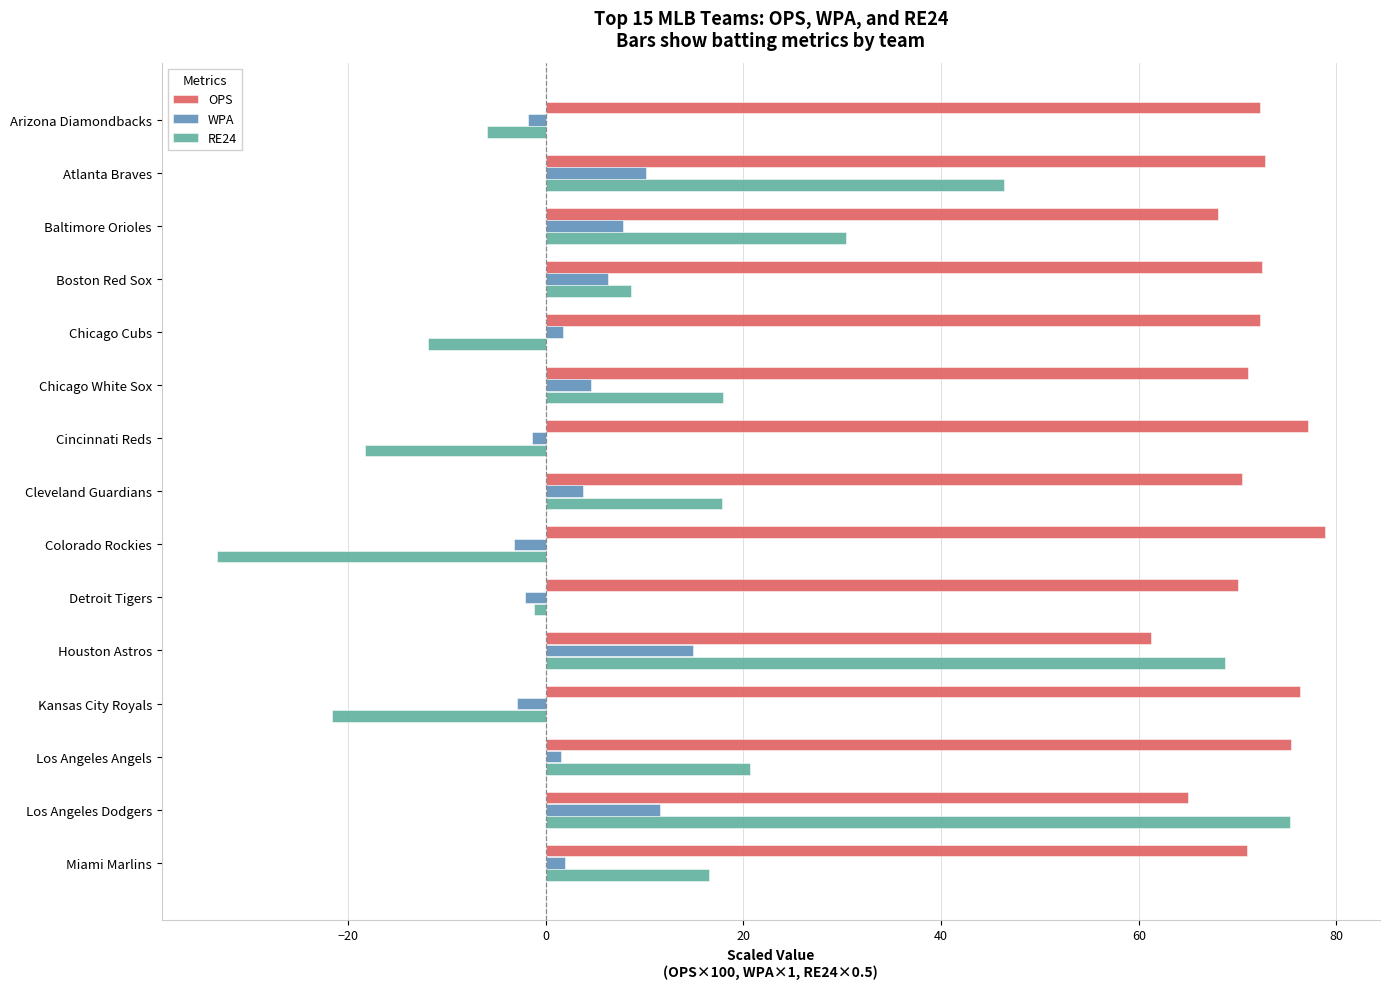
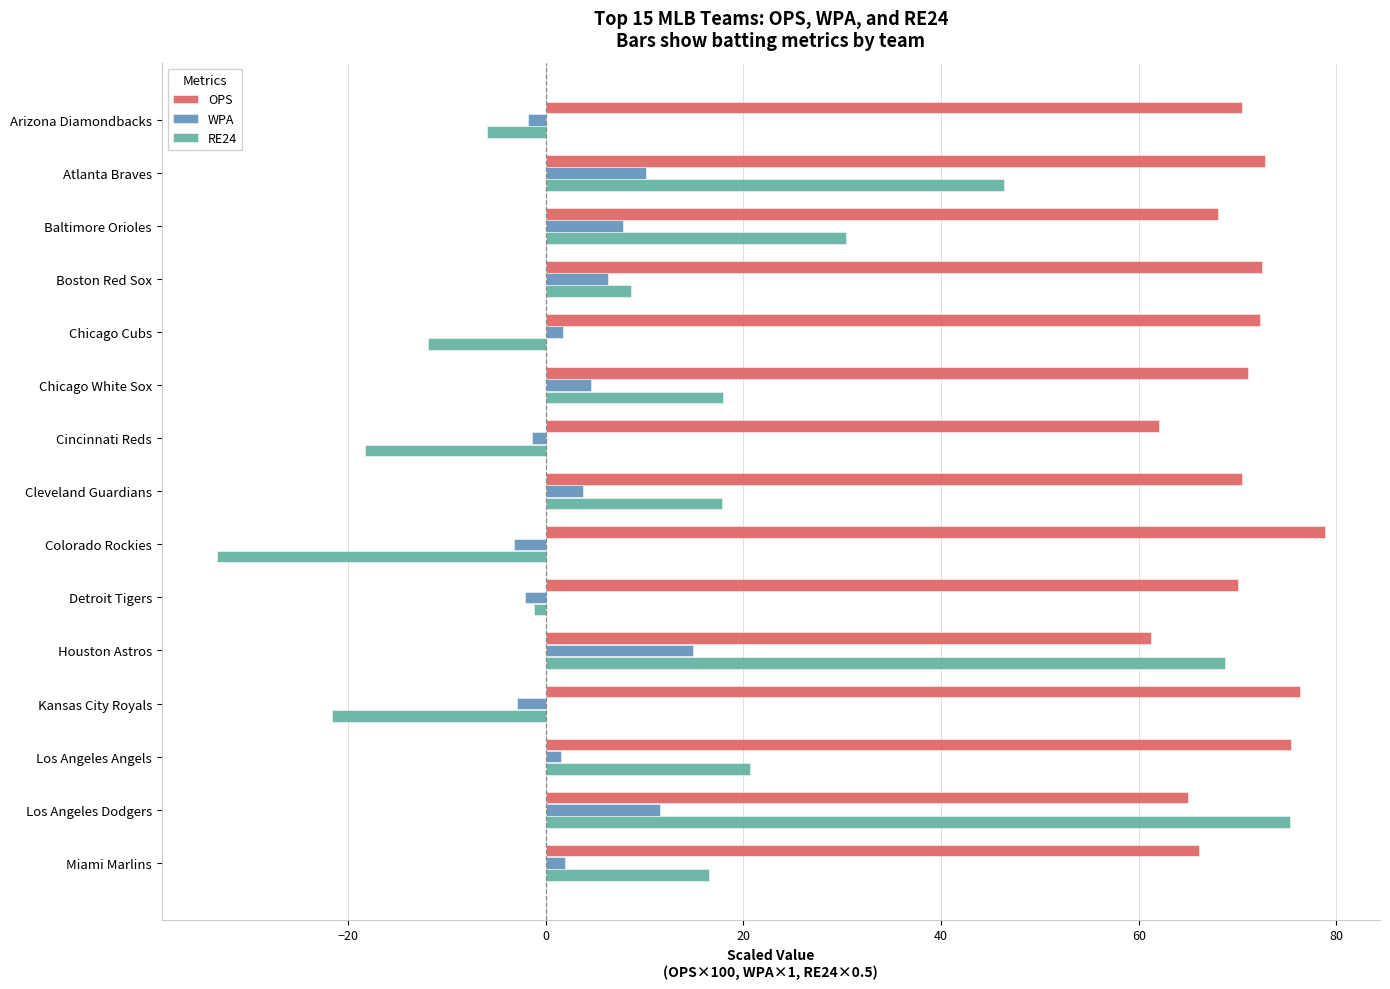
  {
    "OPS": {
-     "Arizona Diamondbacks": 72,
+     "Arizona Diamondbacks": 70,
      "Atlanta Braves": 73,
      "Baltimore Orioles": 68,
      "Boston Red Sox": 73,
      "Chicago Cubs": 72,
      "Chicago White Sox": 71,
-     "Cincinnati Reds": 77,
+     "Cincinnati Reds": 62,
      "Cleveland Guardians": 70,
      "Colorado Rockies": 79,
      "Detroit Tigers": 70,
      "Houston Astros": 61,
      "Kansas City Royals": 76,
      "Los Angeles Angels": 75,
      "Los Angeles Dodgers": 65,
-     "Miami Marlins": 71
+     "Miami Marlins": 66
    }
  }
